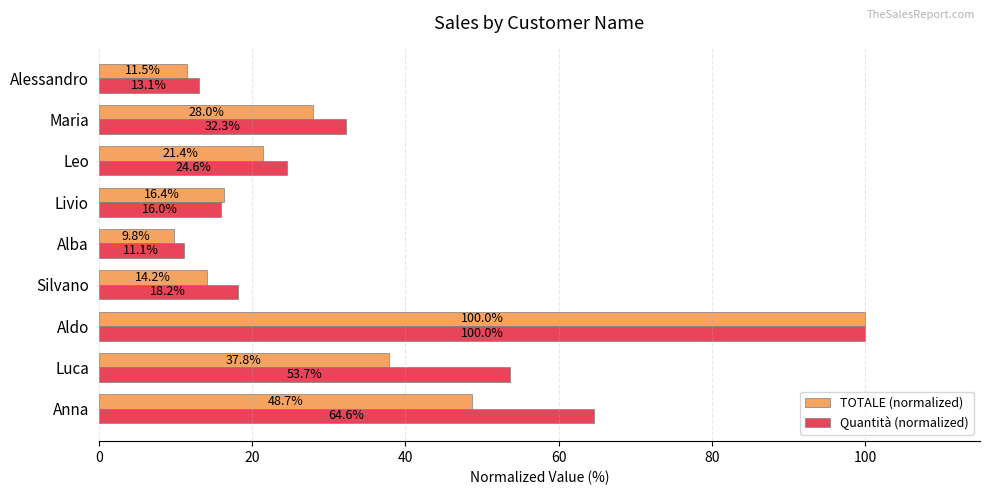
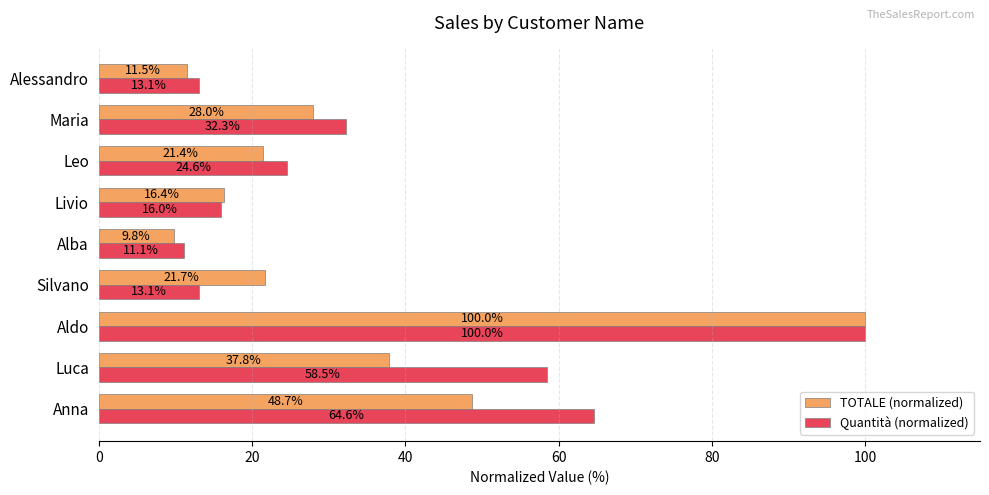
  {
    "TOTALE (normalized)": {
      "Alessandro": "11.5%",
      "Maria": "28.0%",
      "Leo": "21.4%",
      "Livio": "16.4%",
      "Alba": "9.8%",
-     "Silvano": "14.2%",
+     "Silvano": "21.7%",
      "Aldo": "100.0%",
      "Luca": "37.8%",
      "Anna": "48.7%"
    },
    "Quantità (normalized)": {
      "Alessandro": "13.1%",
      "Maria": "32.3%",
      "Leo": "24.6%",
      "Livio": "16.0%",
      "Alba": "11.1%",
-     "Silvano": "18.2%",
+     "Silvano": "13.1%",
      "Aldo": "100.0%",
-     "Luca": "53.7%",
+     "Luca": "58.5%",
      "Anna": "64.6%"
    }
  }
